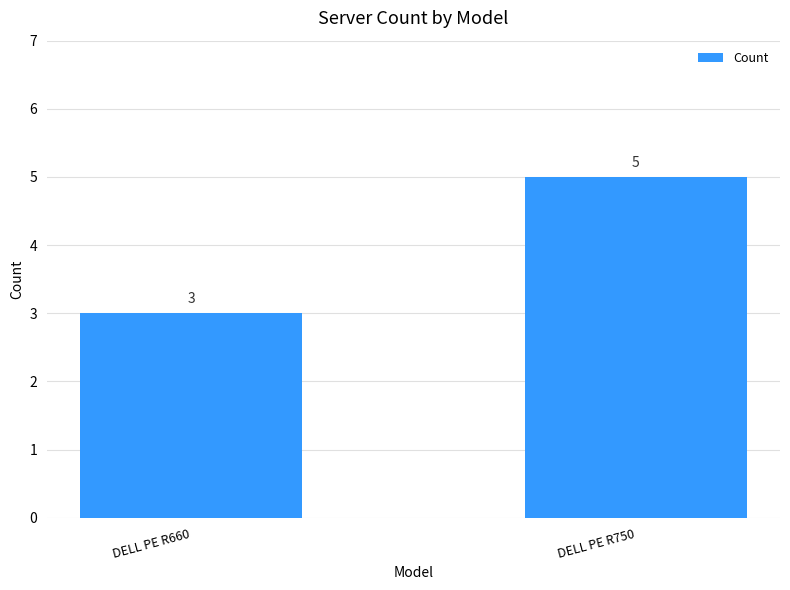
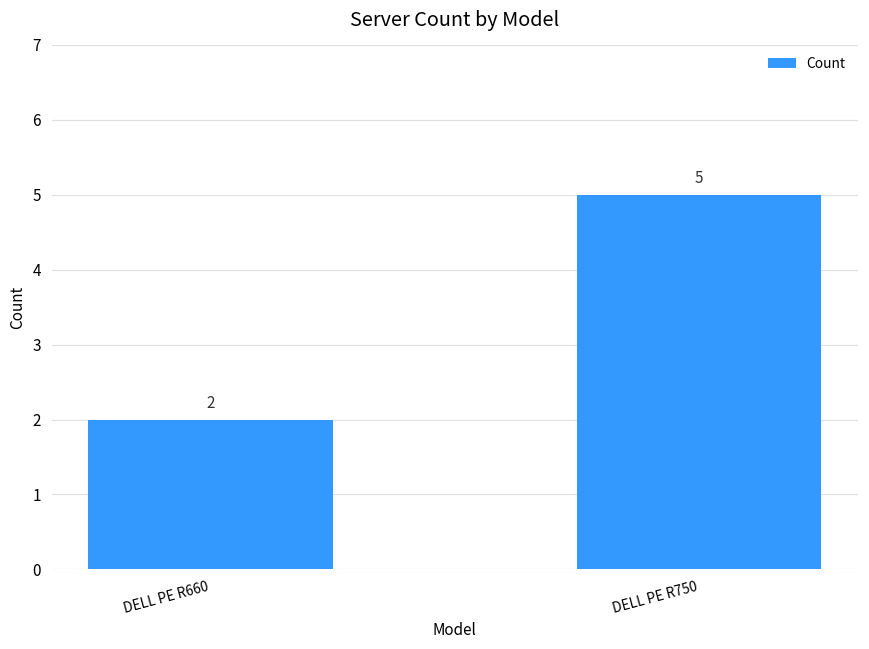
  {
-   "DELL PE R660": 3,
+   "DELL PE R660": 2,
    "DELL PE R750": 5
  }
